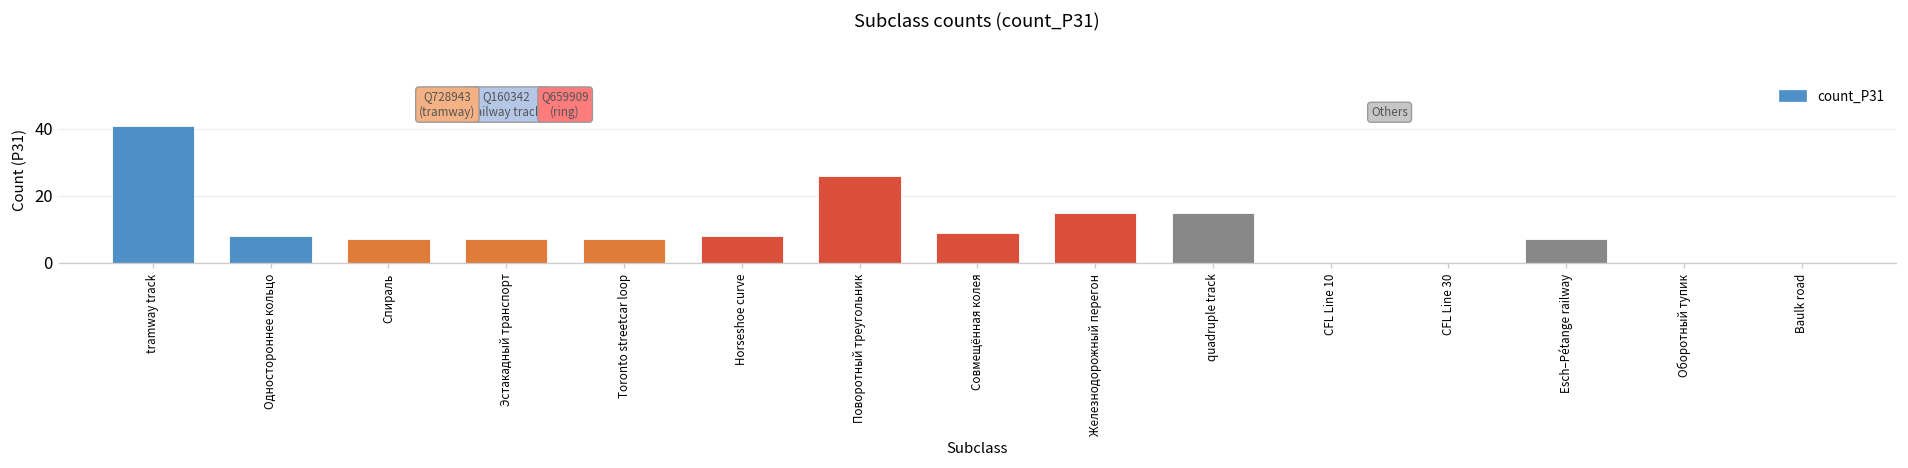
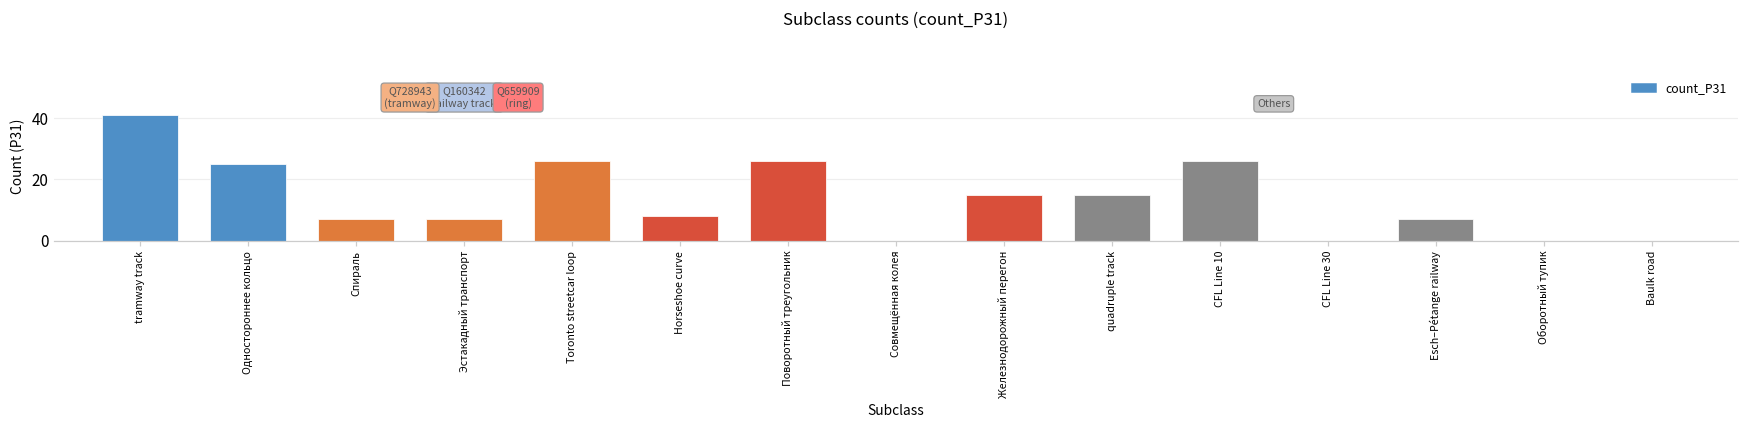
  {
    "tramway track": 41,
-   "Одностороннее кольцо": 8,
+   "Одностороннее кольцо": 25,
    "Спираль": 7,
    "Эстакадный транспорт": 7,
-   "Toronto streetcar loop": 7,
+   "Toronto streetcar loop": 26,
    "Horseshoe curve": 8,
    "Поворотный треугольник": 26,
-   "Совмещённая колея": 9,
+   "Совмещённая колея": 0,
    "Железнодорожный перегон": 15,
    "quadruple track": 15,
-   "CFL Line 10": 0,
+   "CFL Line 10": 26,
    "CFL Line 30": 0,
    "Esch–Pétange railway": 7,
    "Оборотный тупик": 0,
    "Baulk road": 0
  }
